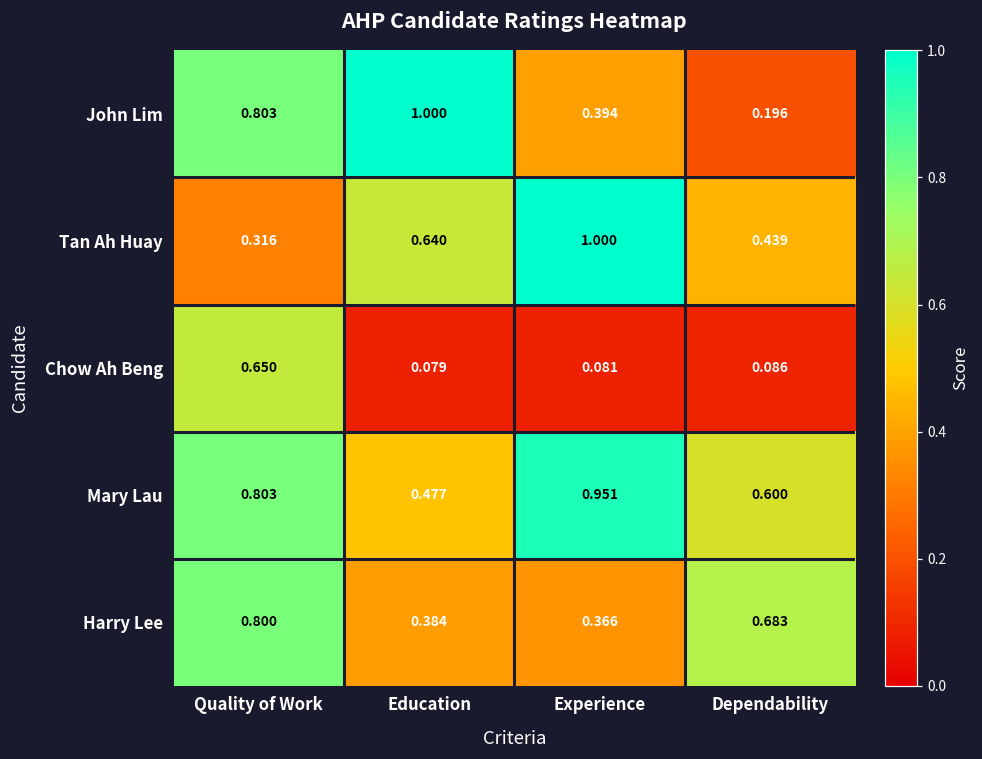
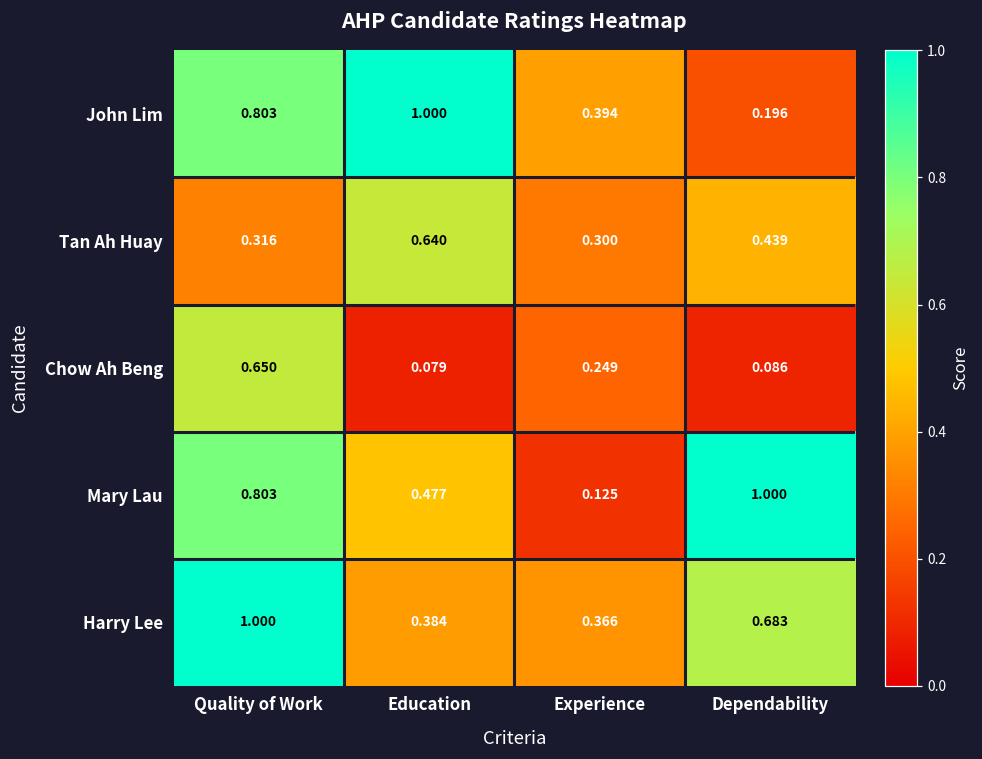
  {
    "John Lim": {
      "Quality of Work": 0.803,
      "Education": 1.000,
      "Experience": 0.394,
      "Dependability": 0.196
    },
    "Tan Ah Huay": {
      "Quality of Work": 0.316,
      "Education": 0.640,
-     "Experience": 1.000,
+     "Experience": 0.300,
      "Dependability": 0.439
    },
    "Chow Ah Beng": {
      "Quality of Work": 0.650,
      "Education": 0.079,
-     "Experience": 0.081,
+     "Experience": 0.249,
      "Dependability": 0.086
    },
    "Mary Lau": {
      "Quality of Work": 0.803,
      "Education": 0.477,
-     "Experience": 0.951,
-     "Dependability": 0.600
+     "Experience": 0.125,
+     "Dependability": 1.000
    },
    "Harry Lee": {
-     "Quality of Work": 0.800,
+     "Quality of Work": 1.000,
      "Education": 0.384,
      "Experience": 0.366,
      "Dependability": 0.683
    }
  }
